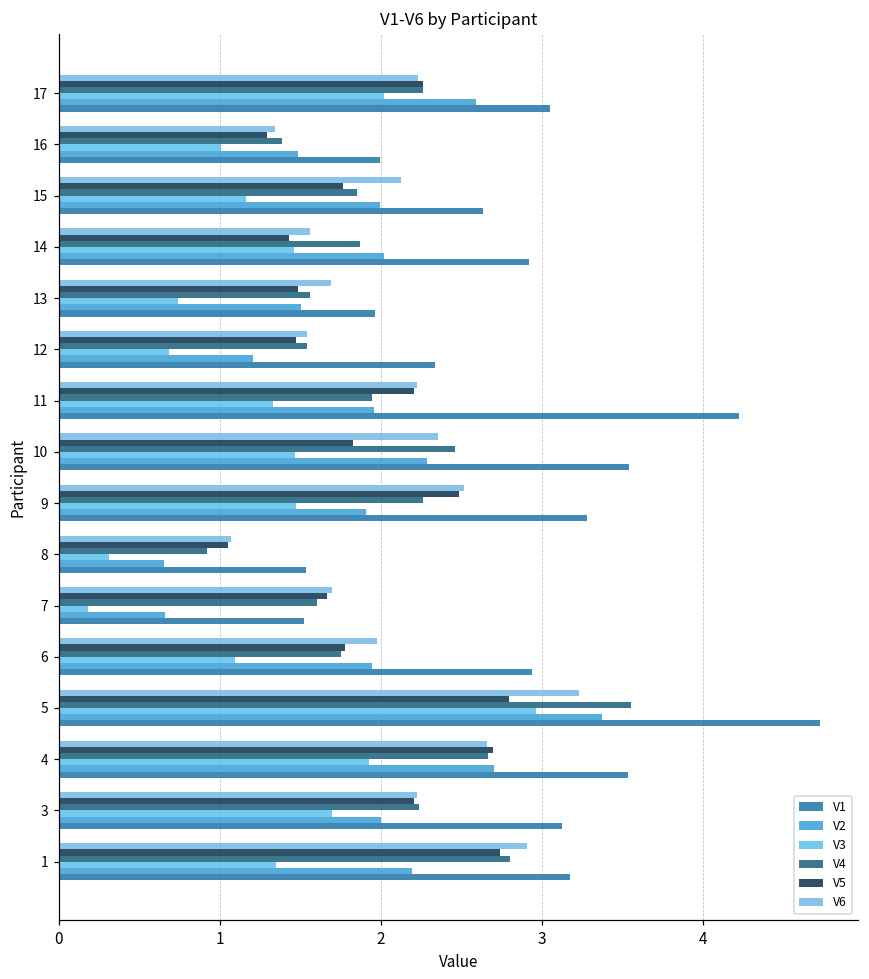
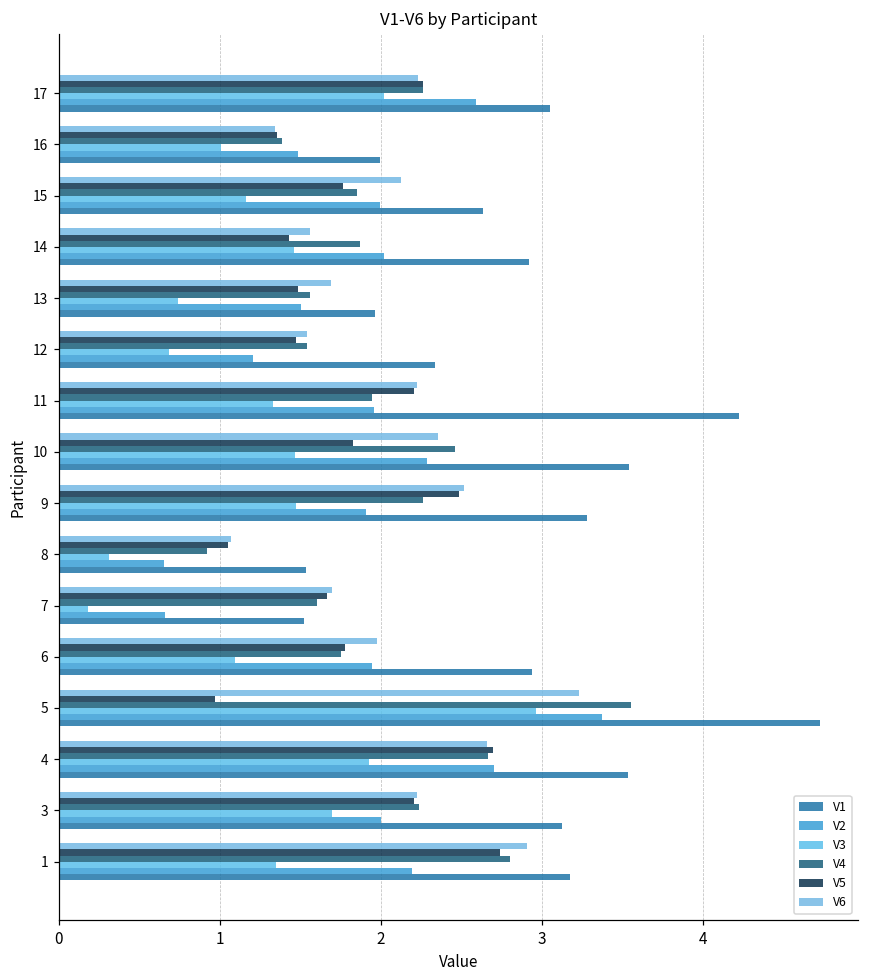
  {
    "V5": {
      "17": 2.26,
-     "16": 1.29,
+     "16": 1.36,
      "15": 1.77,
      "14": 1.43,
      "13": 1.49,
      "12": 1.48,
      "11": 2.21,
      "10": 1.83,
      "9": 2.49,
      "8": 1.05,
      "7": 1.67,
      "6": 1.78,
-     "5": 2.80,
+     "5": 0.97,
      "4": 2.70,
      "3": 2.21,
      "1": 2.74
    }
  }
